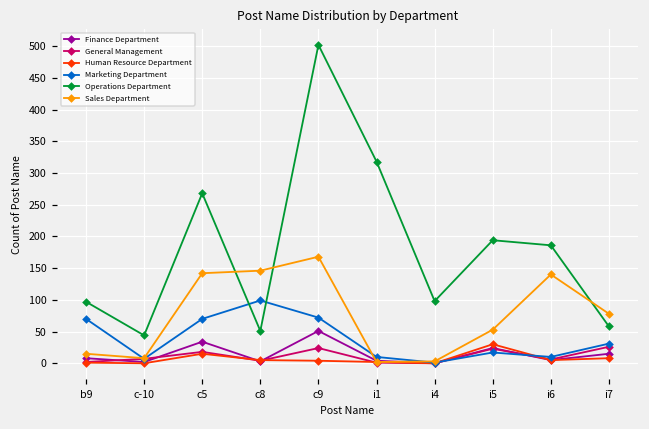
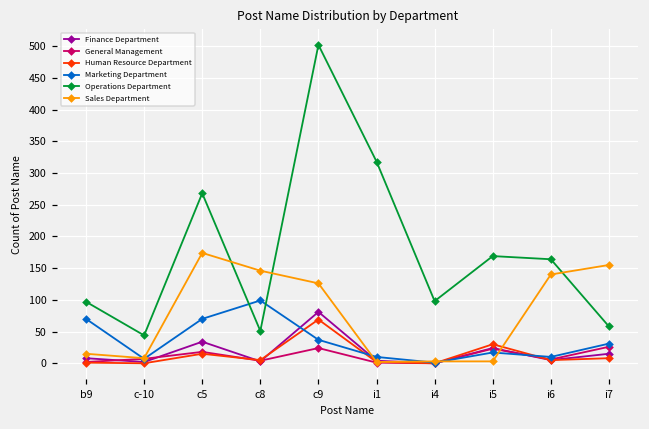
  {
    "Finance Department": {
      "b9": 10,
      "c5": 30,
-     "c9": 50,
+     "c9": 80,
      "i7": 20
    },
    "General Management": {
      "c9": 20,
      "i7": 30
    },
    "Human Resource Department": {
-     "c9": 0,
+     "c9": 70,
      "i5": 30,
      "i7": 10
    },
    "Marketing Department": {
      "b9": 70,
      "c5": 70,
      "c8": 100,
-     "c9": 70,
+     "c9": 40,
      "i1": 10,
      "i5": 20,
      "i7": 30
    },
    "Operations Department": {
      "b9": 100,
      "c-10": 40,
      "c5": 270,
      "c8": 50,
      "c9": 500,
      "i1": 320,
      "i4": 100,
-     "i5": 190,
-     "i6": 190,
+     "i5": 170,
+     "i6": 160,
      "i7": 60
    },
    "Sales Department": {
      "b9": 20,
-     "c5": 140,
+     "c5": 170,
      "c8": 150,
-     "c9": 170,
-     "i5": 50,
+     "c9": 130,
+     "i5": 0,
      "i6": 140,
-     "i7": 80
+     "i7": 160
    }
  }
